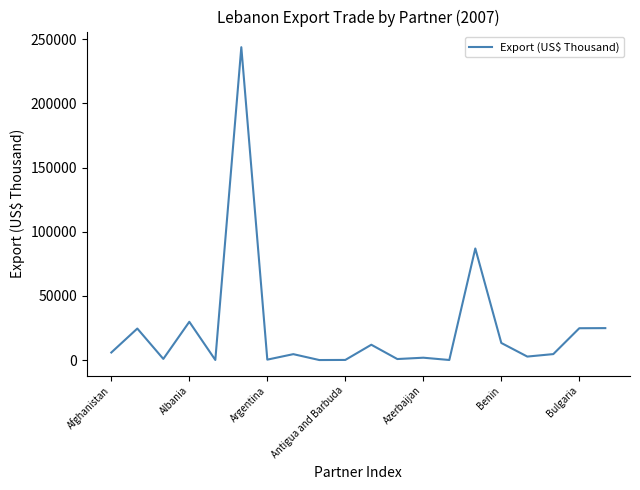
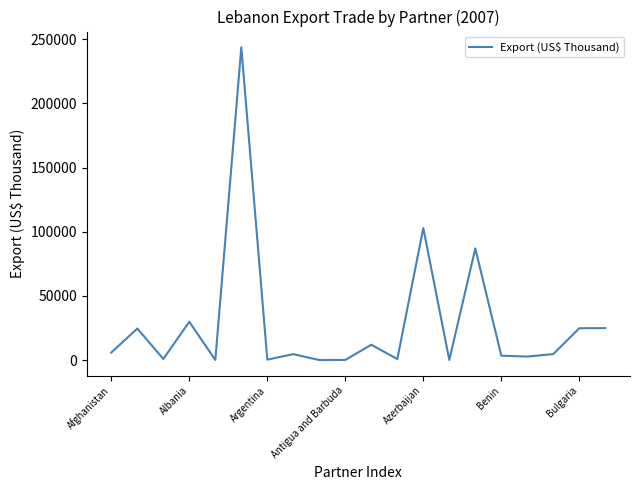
  {
    "Afghanistan": 6000,
    "Albania": 30000,
    "Argentina": 0,
    "Antigua and Barbuda": 0,
-   "Azerbaijan": 2000,
-   "Benin": 13000,
+   "Azerbaijan": 103000,
+   "Benin": 3000,
    "Bulgaria": 25000
  }
